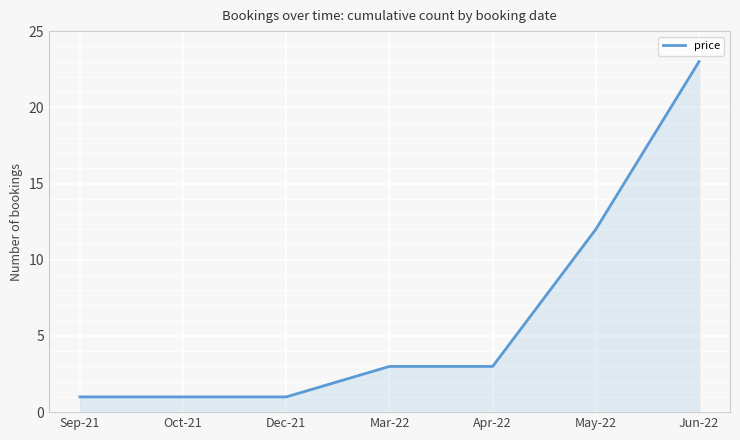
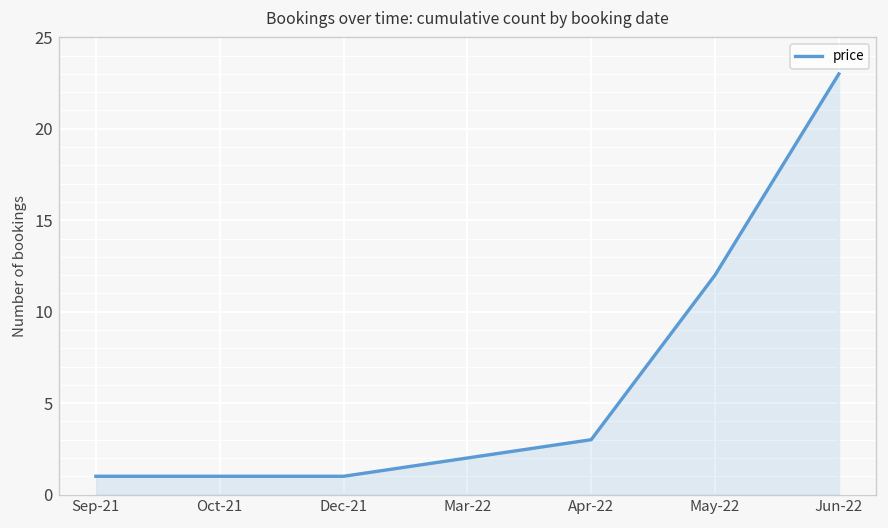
  {
    "Sep-21": 1,
    "Oct-21": 1,
    "Dec-21": 1,
-   "Mar-22": 3,
+   "Mar-22": 2,
    "Apr-22": 3,
    "May-22": 12,
    "Jun-22": 23
  }
